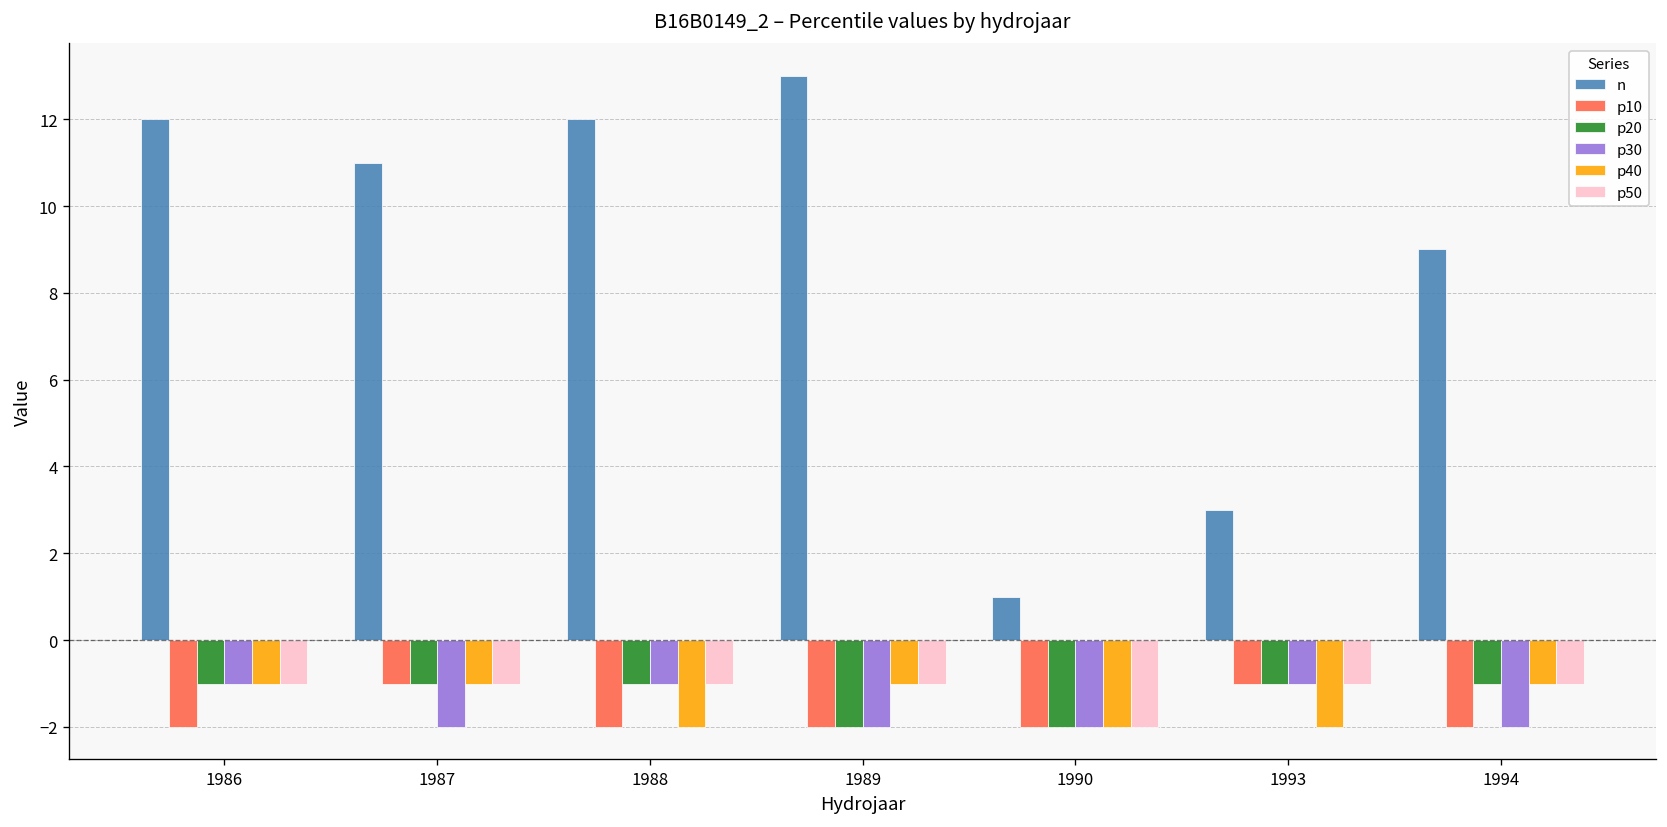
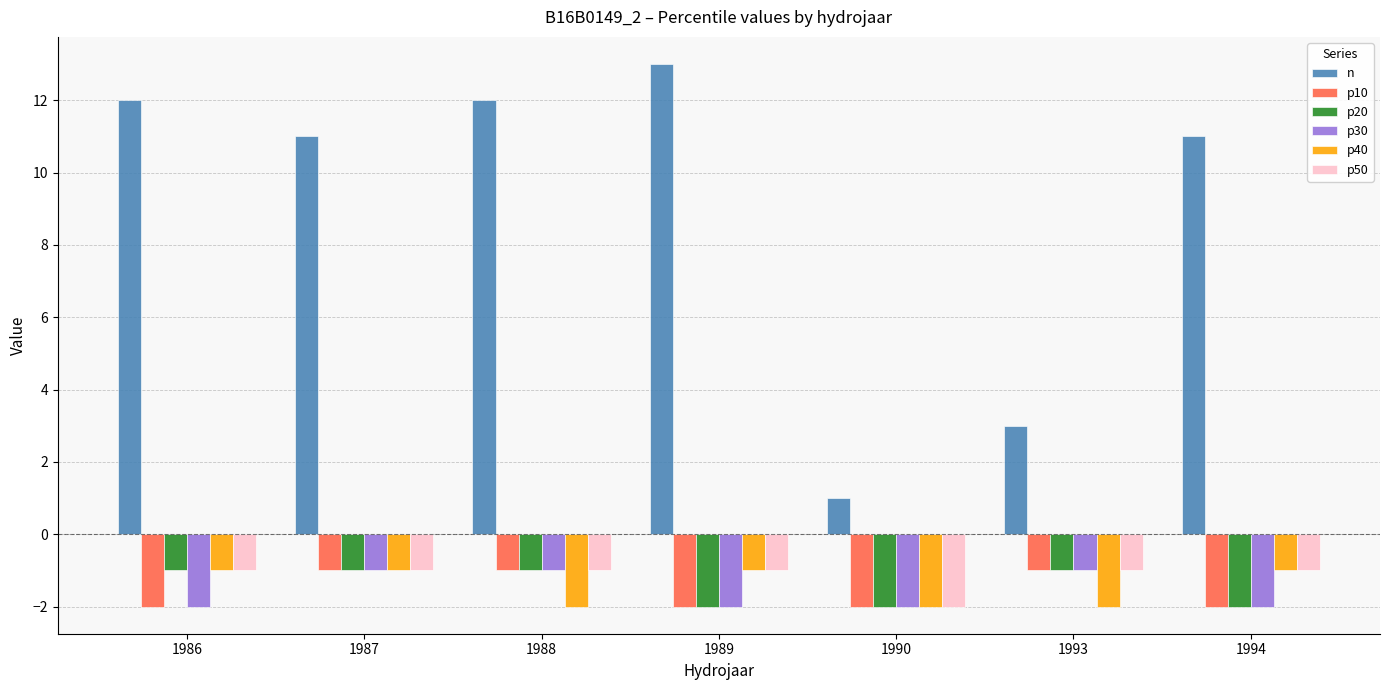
  {
    "n": {
      "1986": 12,
      "1987": 11,
      "1988": 12,
      "1989": 13,
      "1990": 1,
      "1993": 3,
-     "1994": 9
+     "1994": 11
    },
    "p10": {
      "1986": -2,
      "1987": -1,
-     "1988": -2,
+     "1988": -1,
      "1989": -2,
      "1990": -2,
      "1993": -1,
      "1994": -2
    },
    "p20": {
      "1986": -1,
      "1987": -1,
      "1988": -1,
      "1989": -2,
      "1990": -2,
      "1993": -1,
-     "1994": -1
+     "1994": -2
    },
    "p30": {
-     "1986": -1,
-     "1987": -2,
+     "1986": -2,
+     "1987": -1,
      "1988": -1,
      "1989": -2,
      "1990": -2,
      "1993": -1,
      "1994": -2
    },
    "p40": {
      "1986": -1,
      "1987": -1,
      "1988": -2,
      "1989": -1,
      "1990": -2,
      "1993": -2,
      "1994": -1
    },
    "p50": {
      "1986": -1,
      "1987": -1,
      "1988": -1,
      "1989": -1,
      "1990": -2,
      "1993": -1,
      "1994": -1
    }
  }
